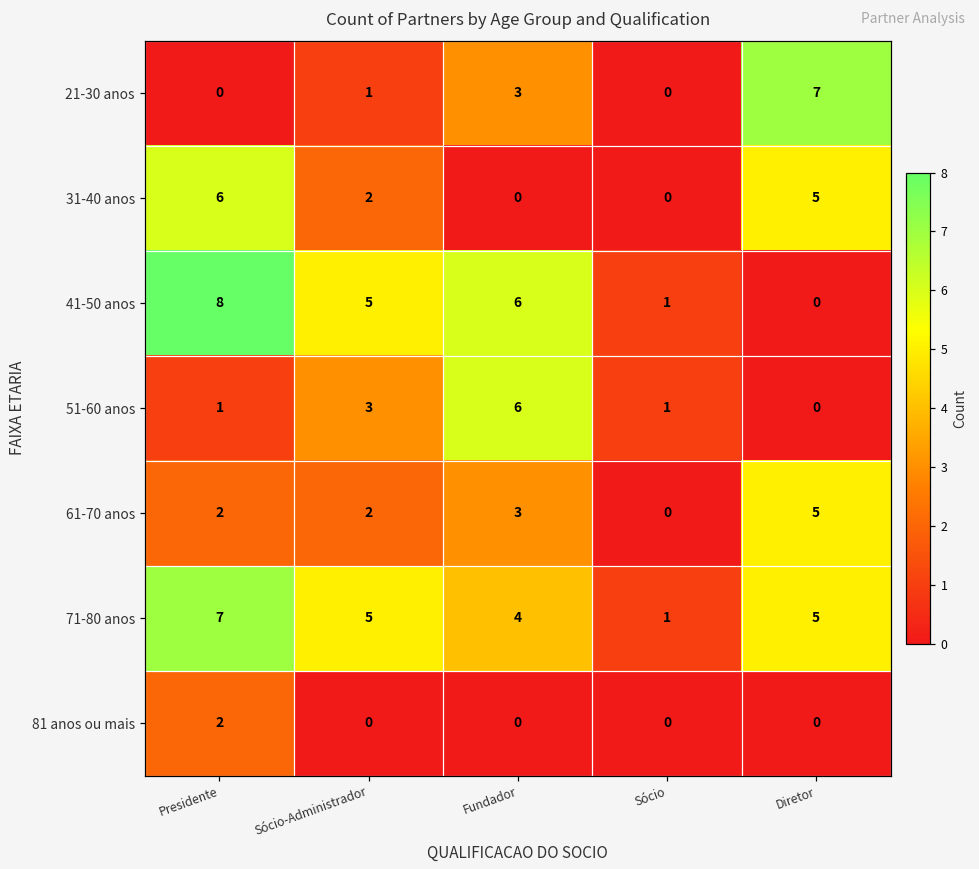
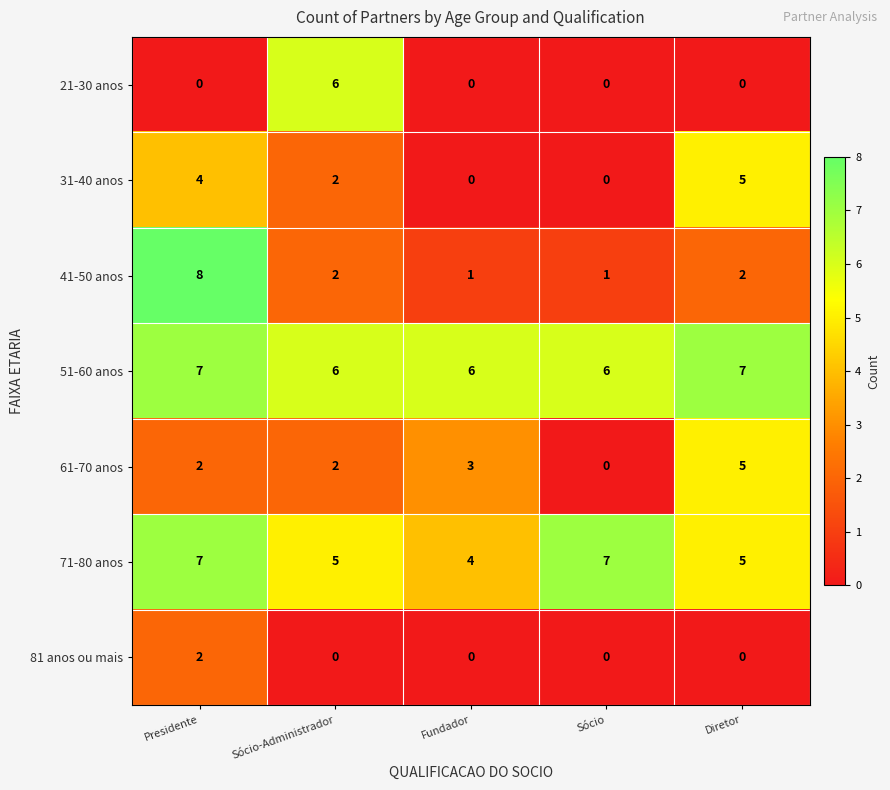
  {
    "21-30 anos": {
      "Presidente": 0,
-     "Sócio-Administrador": 1,
-     "Fundador": 3,
+     "Sócio-Administrador": 6,
+     "Fundador": 0,
      "Sócio": 0,
-     "Diretor": 7
+     "Diretor": 0
    },
    "31-40 anos": {
-     "Presidente": 6,
+     "Presidente": 4,
      "Sócio-Administrador": 2,
      "Fundador": 0,
      "Sócio": 0,
      "Diretor": 5
    },
    "41-50 anos": {
      "Presidente": 8,
-     "Sócio-Administrador": 5,
-     "Fundador": 6,
+     "Sócio-Administrador": 2,
+     "Fundador": 1,
      "Sócio": 1,
-     "Diretor": 0
+     "Diretor": 2
    },
    "51-60 anos": {
-     "Presidente": 1,
-     "Sócio-Administrador": 3,
+     "Presidente": 7,
+     "Sócio-Administrador": 6,
      "Fundador": 6,
-     "Sócio": 1,
-     "Diretor": 0
+     "Sócio": 6,
+     "Diretor": 7
    },
    "61-70 anos": {
      "Presidente": 2,
      "Sócio-Administrador": 2,
      "Fundador": 3,
      "Sócio": 0,
      "Diretor": 5
    },
    "71-80 anos": {
      "Presidente": 7,
      "Sócio-Administrador": 5,
      "Fundador": 4,
-     "Sócio": 1,
+     "Sócio": 7,
      "Diretor": 5
    },
    "81 anos ou mais": {
      "Presidente": 2,
      "Sócio-Administrador": 0,
      "Fundador": 0,
      "Sócio": 0,
      "Diretor": 0
    }
  }
